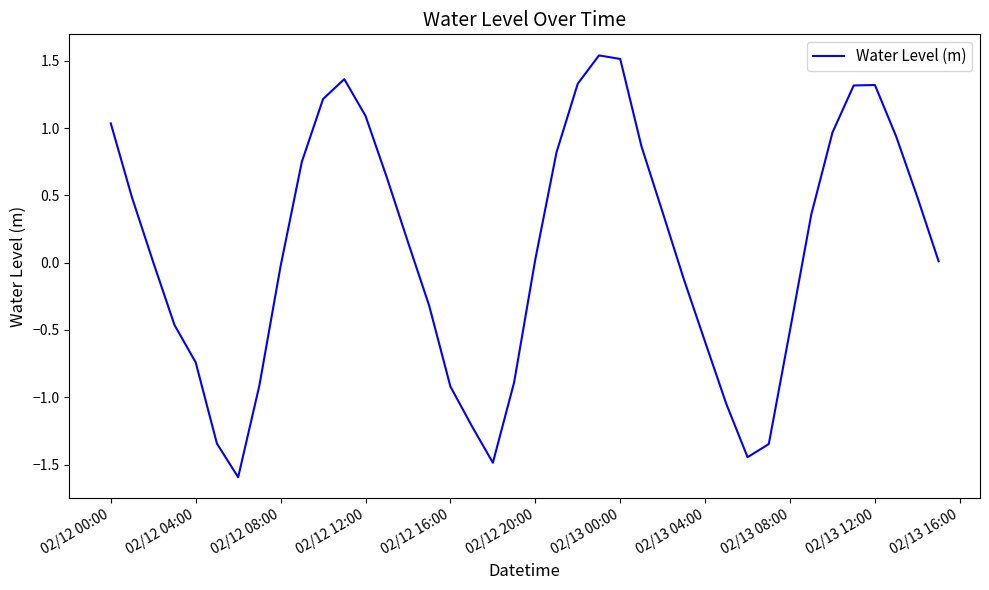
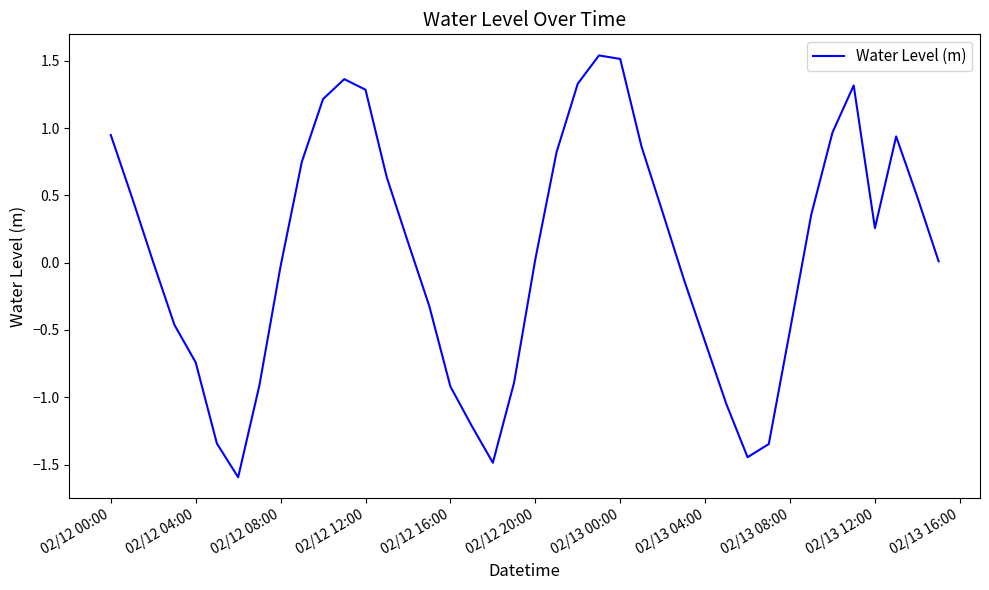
  {
-   "02/12 00:00": 1.03,
+   "02/12 00:00": 0.95,
    "02/12 04:00": -0.74,
    "02/12 08:00": -0.03,
-   "02/12 12:00": 1.09,
+   "02/12 12:00": 1.28,
    "02/12 16:00": -0.92,
    "02/12 20:00": 0.02,
    "02/13 00:00": 1.51,
    "02/13 04:00": -0.59,
    "02/13 08:00": -0.50,
-   "02/13 12:00": 1.32
+   "02/13 12:00": 0.26
  }
